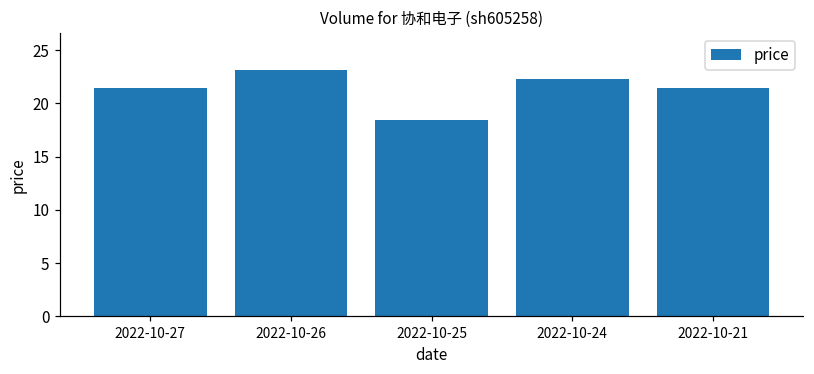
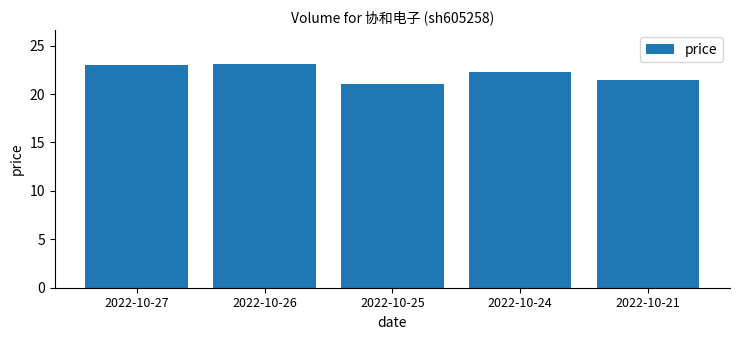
  {
-   "2022-10-27": 21,
+   "2022-10-27": 23,
    "2022-10-26": 23,
-   "2022-10-25": 18,
+   "2022-10-25": 21,
    "2022-10-24": 22,
    "2022-10-21": 21
  }
